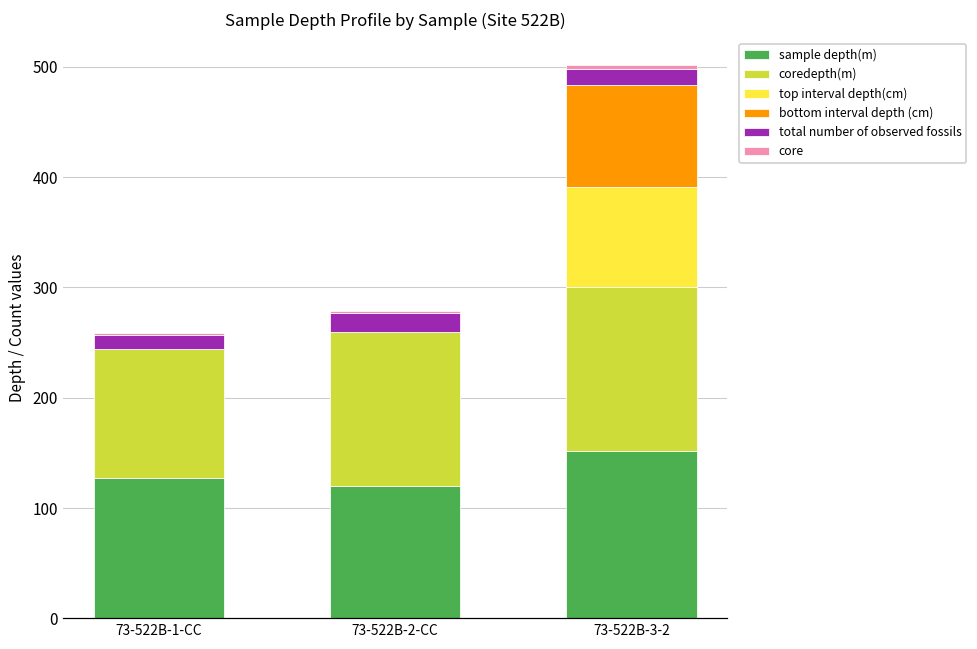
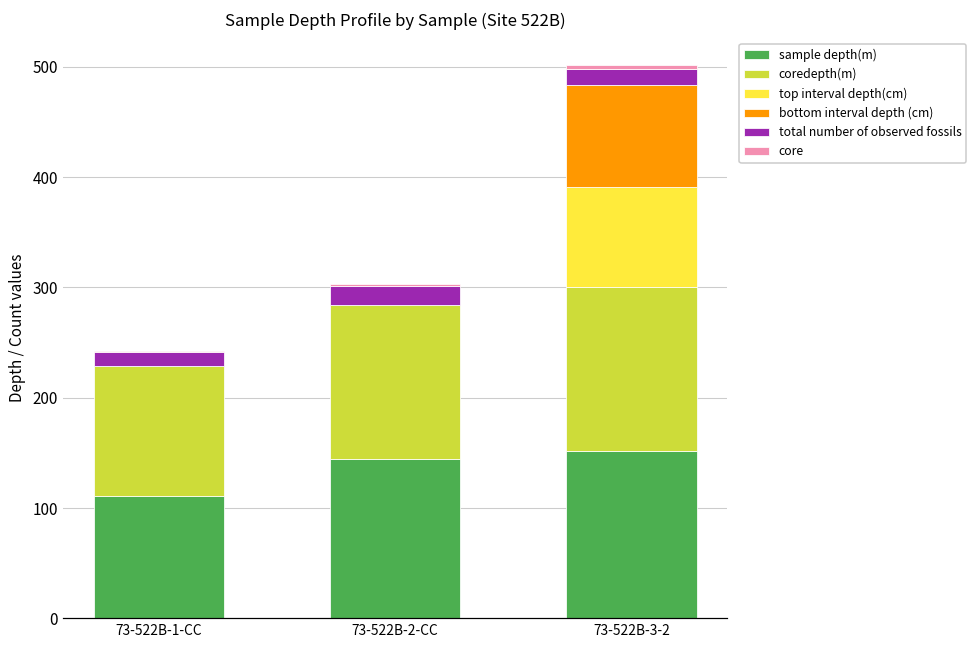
  {
    "sample depth(m)": {
-     "73-522B-1-CC": 127,
-     "73-522B-2-CC": 120,
+     "73-522B-1-CC": 111,
+     "73-522B-2-CC": 145,
      "73-522B-3-2": 151
    },
    "bottom interval depth (cm)": {
      "73-522B-1-CC": 0,
      "73-522B-2-CC": 0,
      "73-522B-3-2": 92
    },
    "total number of observed fossils": {
      "73-522B-1-CC": 13,
      "73-522B-2-CC": 17,
      "73-522B-3-2": 15
    },
    "core": {
      "73-522B-3-2": 3
    }
  }
